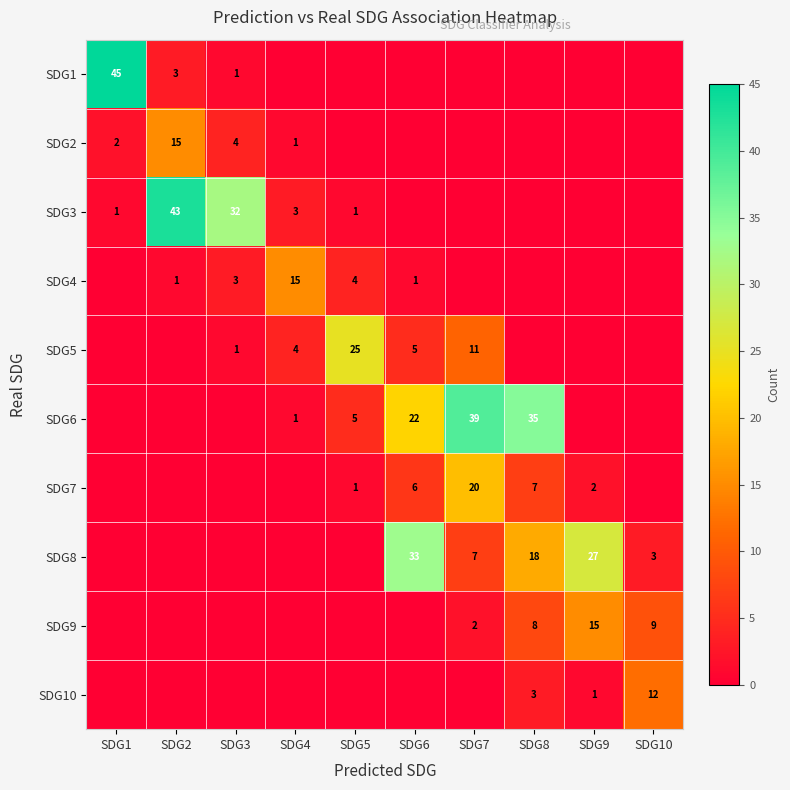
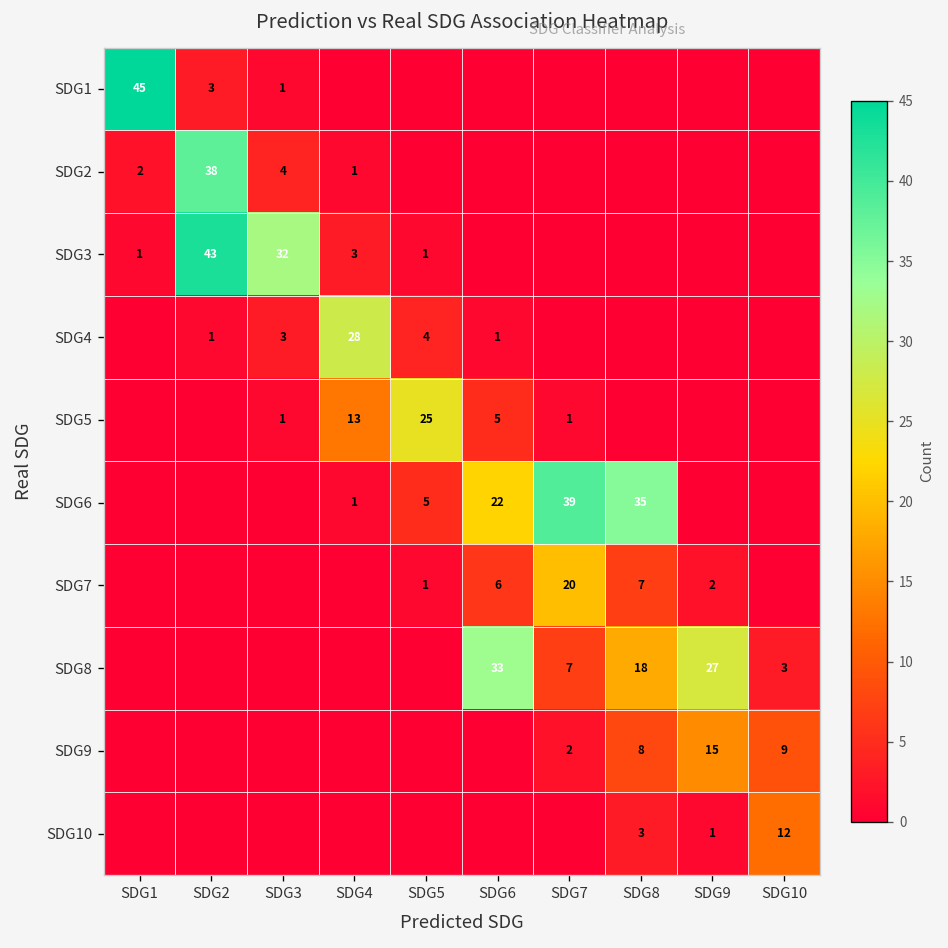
  {
    "SDG1": {
      "SDG1": 45,
      "SDG2": 3,
      "SDG3": 1
    },
    "SDG2": {
      "SDG1": 2,
-     "SDG2": 15,
+     "SDG2": 38,
      "SDG3": 4,
      "SDG4": 1
    },
    "SDG3": {
      "SDG1": 1,
      "SDG2": 43,
      "SDG3": 32,
      "SDG4": 3,
      "SDG5": 1
    },
    "SDG4": {
      "SDG2": 1,
      "SDG3": 3,
-     "SDG4": 15,
+     "SDG4": 28,
      "SDG5": 4,
      "SDG6": 1
    },
    "SDG5": {
      "SDG3": 1,
-     "SDG4": 4,
+     "SDG4": 13,
      "SDG5": 25,
      "SDG6": 5,
-     "SDG7": 11
+     "SDG7": 1
    },
    "SDG6": {
      "SDG4": 1,
      "SDG5": 5,
      "SDG6": 22,
      "SDG7": 39,
      "SDG8": 35
    },
    "SDG7": {
      "SDG5": 1,
      "SDG6": 6,
      "SDG7": 20,
      "SDG8": 7,
      "SDG9": 2
    },
    "SDG8": {
      "SDG6": 33,
      "SDG7": 7,
      "SDG8": 18,
      "SDG9": 27,
      "SDG10": 3
    },
    "SDG9": {
      "SDG7": 2,
      "SDG8": 8,
      "SDG9": 15,
      "SDG10": 9
    },
    "SDG10": {
      "SDG8": 3,
      "SDG9": 1,
      "SDG10": 12
    }
  }
